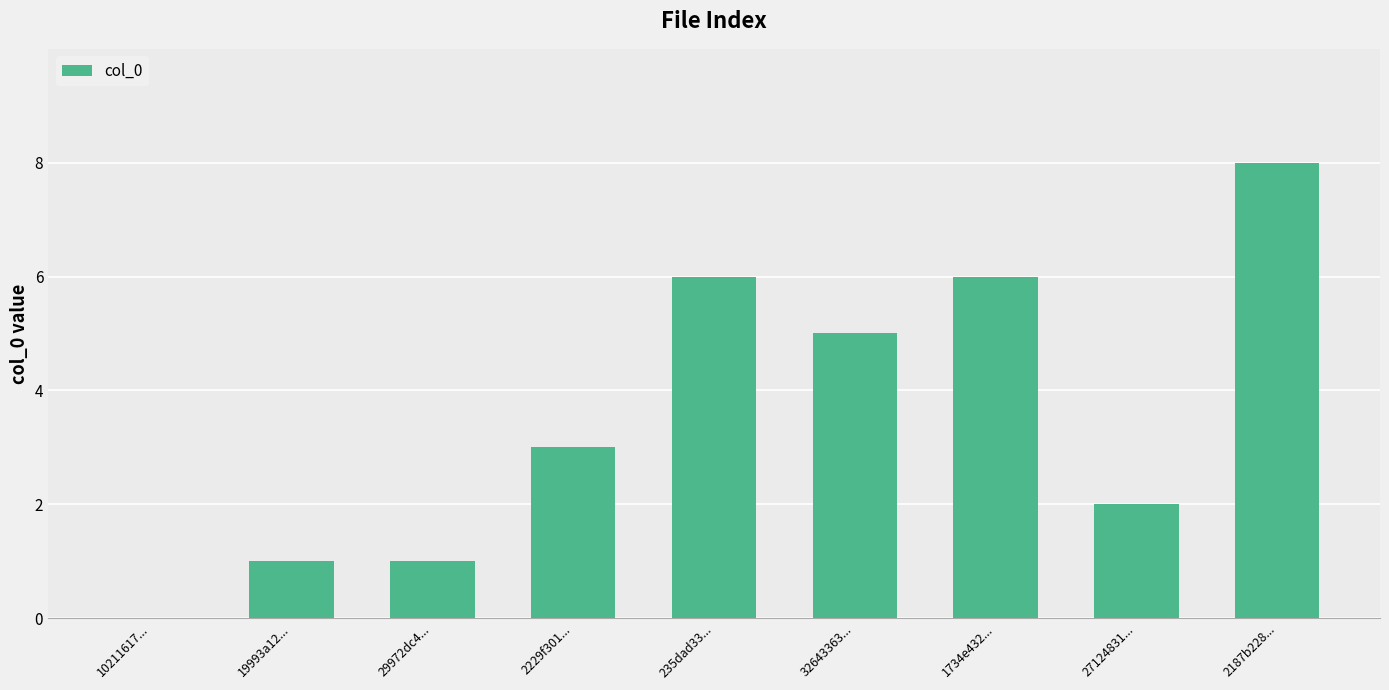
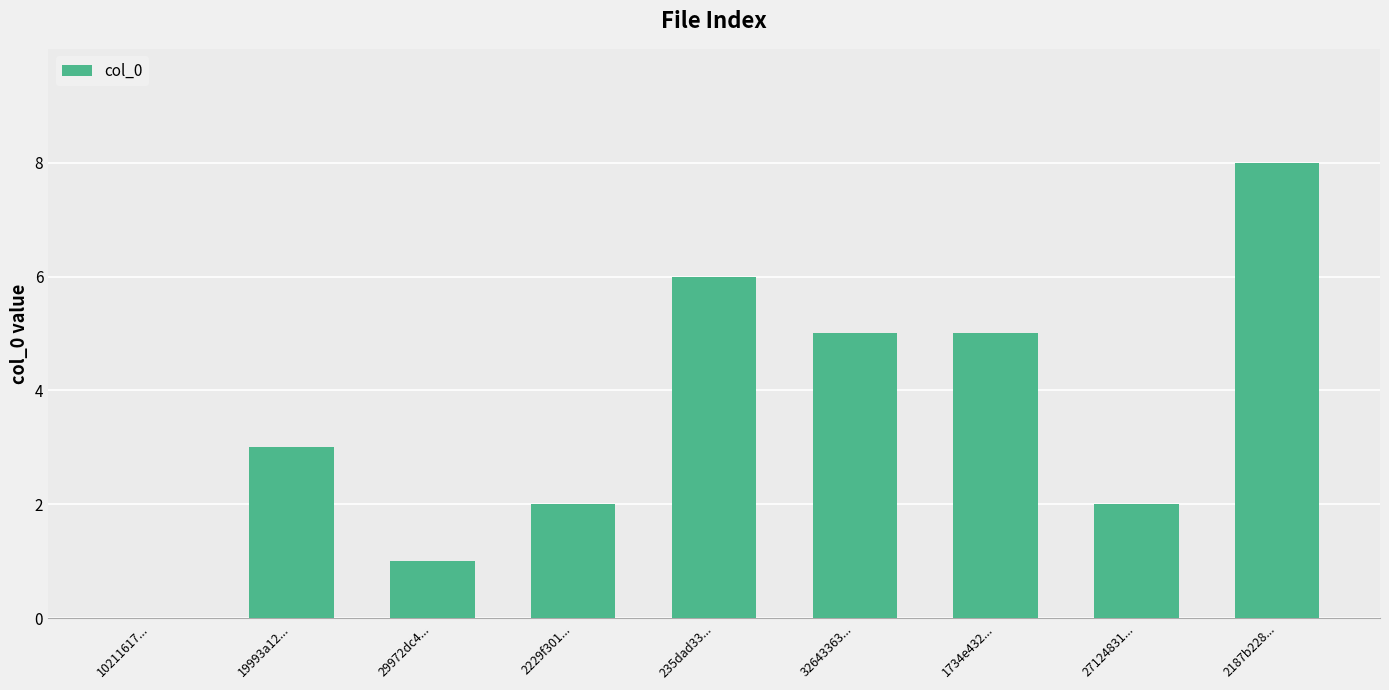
  {
    "10211617...": 0,
-   "19993a12...": 1,
+   "19993a12...": 3,
    "29972dc4...": 1,
-   "2229f301...": 3,
+   "2229f301...": 2,
    "235dad33...": 6,
    "32643363...": 5,
-   "1734e432...": 6,
+   "1734e432...": 5,
    "27124831...": 2,
    "2187b228...": 8
  }
